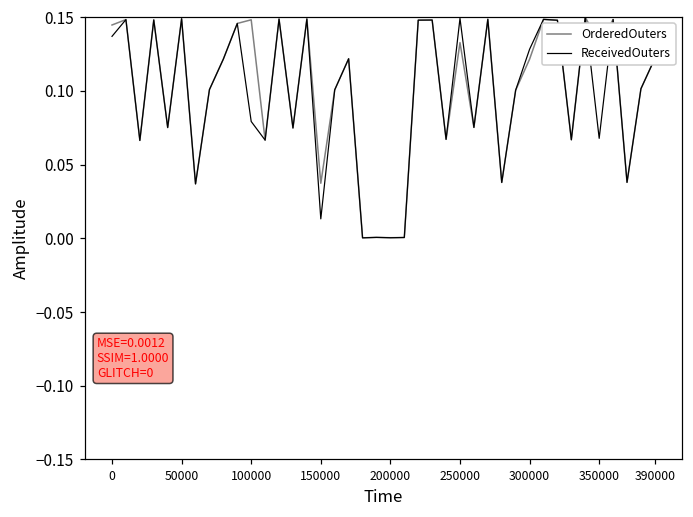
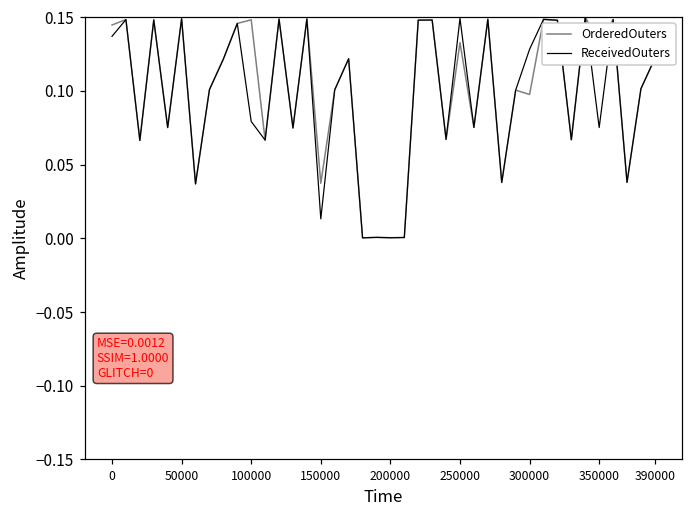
  {
    "OrderedOuters": {
      "0": 0.145,
      "100000": 0.148,
      "150000": 0.037,
      "250000": 0.133,
-     "300000": 0.121
+     "300000": 0.098
    },
    "ReceivedOuters": {
      "0": 0.137,
      "100000": 0.079,
      "150000": 0.013,
      "250000": 0.149,
      "300000": 0.128,
-     "350000": 0.068
+     "350000": 0.075
    }
  }
